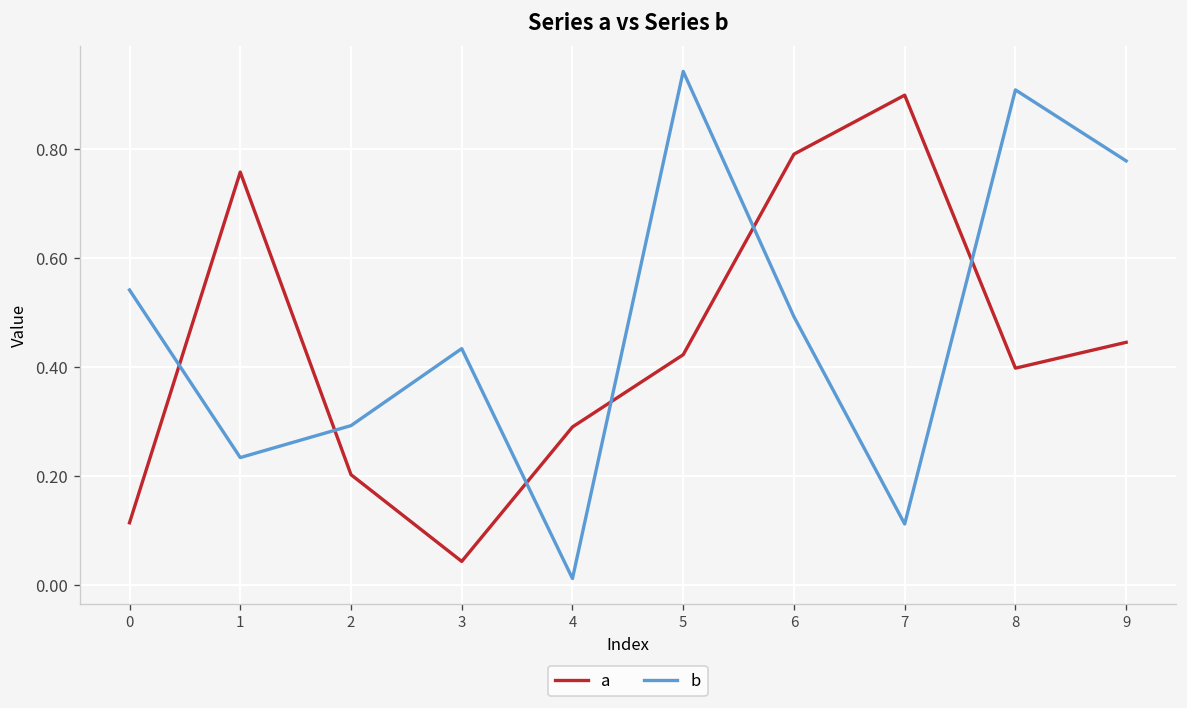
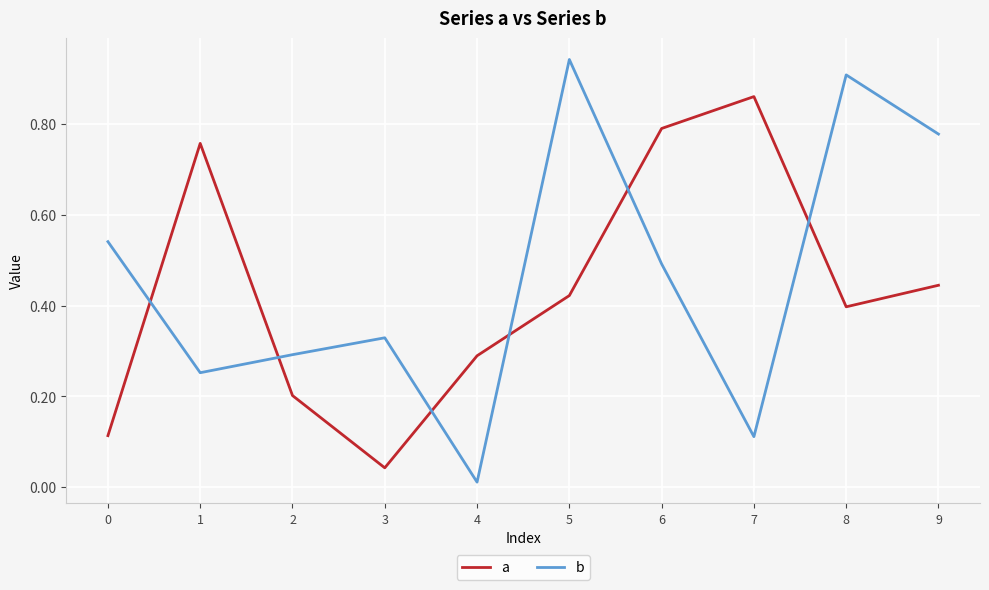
  {
    "a": {
      "0": 0.11,
      "1": 0.76,
      "2": 0.20,
      "3": 0.04,
      "4": 0.29,
      "5": 0.42,
      "6": 0.79,
-     "7": 0.90,
+     "7": 0.86,
      "8": 0.40,
      "9": 0.45
    },
    "b": {
      "0": 0.54,
-     "1": 0.23,
+     "1": 0.25,
      "2": 0.29,
-     "3": 0.43,
+     "3": 0.33,
      "4": 0.01,
      "5": 0.94,
      "6": 0.49,
      "7": 0.11,
      "8": 0.91,
      "9": 0.78
    }
  }
